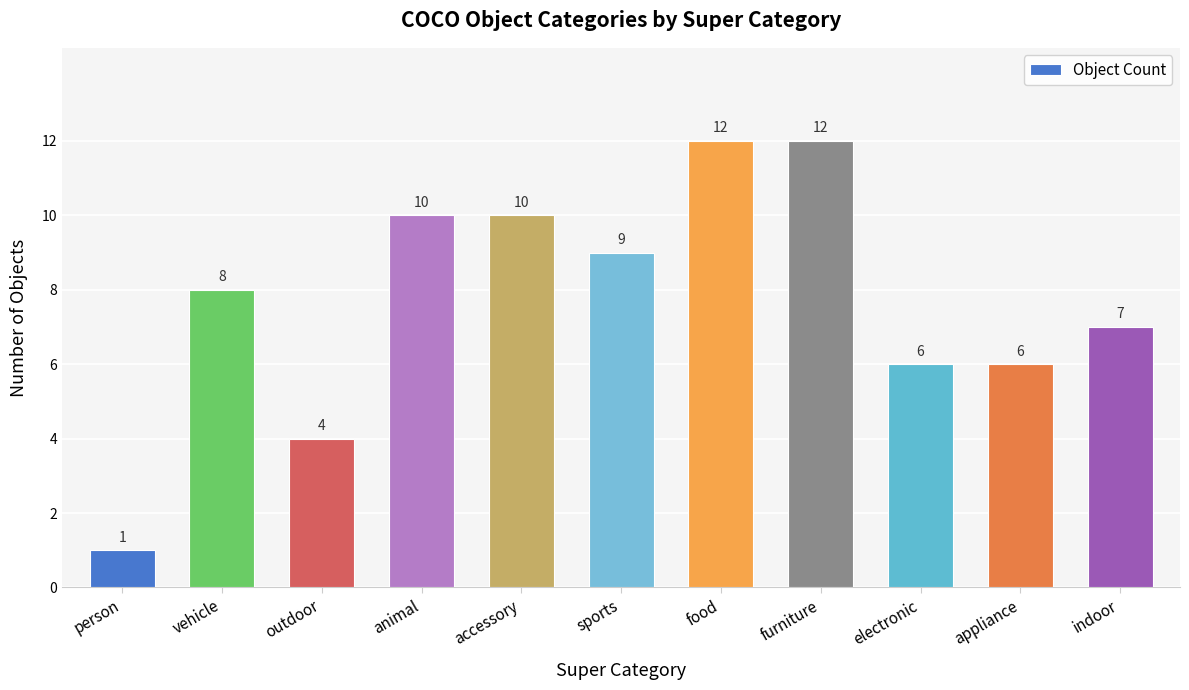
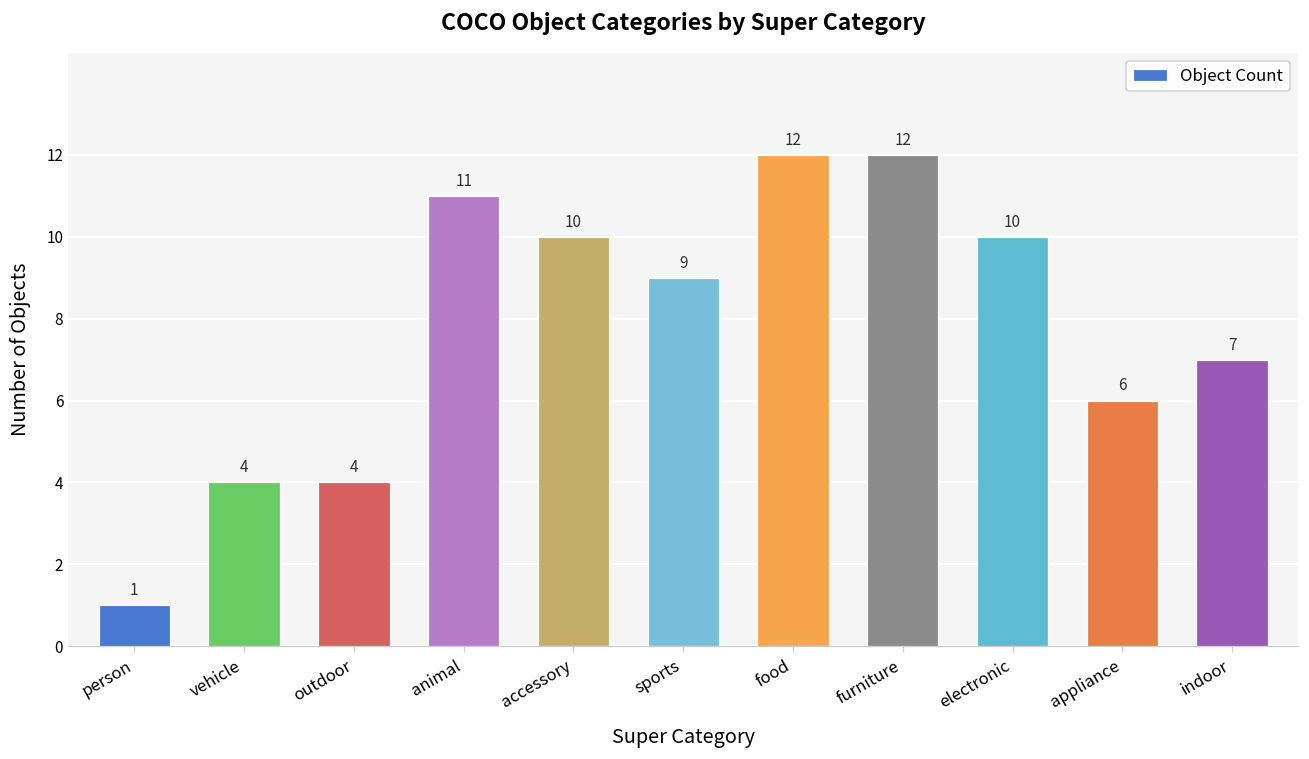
  {
    "person": 1,
-   "vehicle": 8,
+   "vehicle": 4,
    "outdoor": 4,
-   "animal": 10,
+   "animal": 11,
    "accessory": 10,
    "sports": 9,
    "food": 12,
    "furniture": 12,
-   "electronic": 6,
+   "electronic": 10,
    "appliance": 6,
    "indoor": 7
  }
